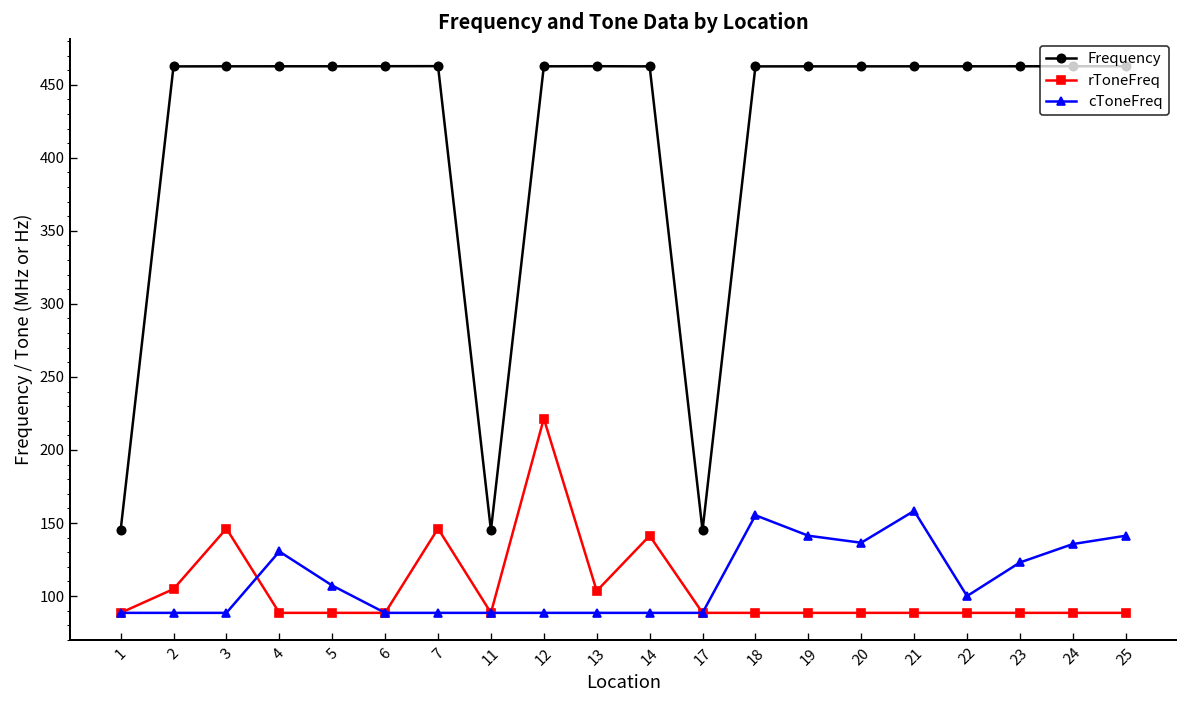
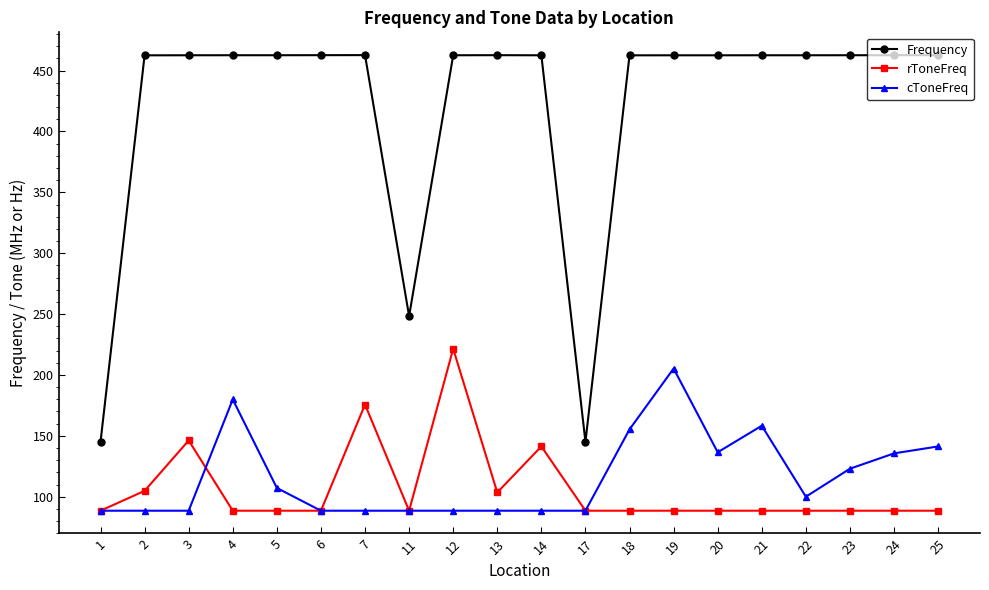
  {
    "Frequency": {
      "1": 145,
      "2": 463,
      "3": 463,
      "4": 463,
      "5": 463,
      "6": 463,
      "7": 463,
-     "11": 145,
+     "11": 248,
      "12": 463,
      "13": 463,
      "14": 463,
      "17": 145,
      "18": 463,
      "19": 463,
      "20": 463,
      "21": 463,
      "22": 463,
      "23": 463
    },
    "rToneFreq": {
      "2": 105,
      "3": 146,
      "4": 89,
      "5": 89,
-     "7": 146,
+     "7": 176,
      "12": 222,
      "13": 104,
      "14": 141,
      "18": 89,
      "19": 89,
      "20": 89,
      "21": 89,
      "22": 89,
      "23": 89,
      "24": 89,
      "25": 89
    },
    "cToneFreq": {
      "2": 89,
      "3": 89,
-     "4": 131,
+     "4": 180,
      "5": 107,
      "7": 89,
      "12": 89,
      "13": 89,
      "14": 89,
      "18": 155,
-     "19": 141,
+     "19": 205,
      "20": 137,
      "21": 158,
      "22": 100,
      "23": 123,
      "24": 136,
      "25": 141
    }
  }
